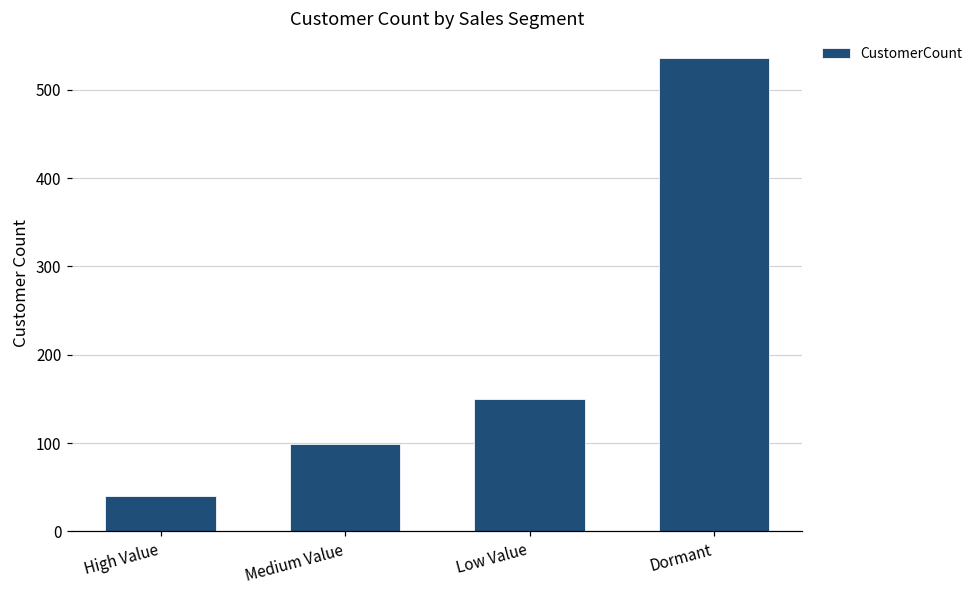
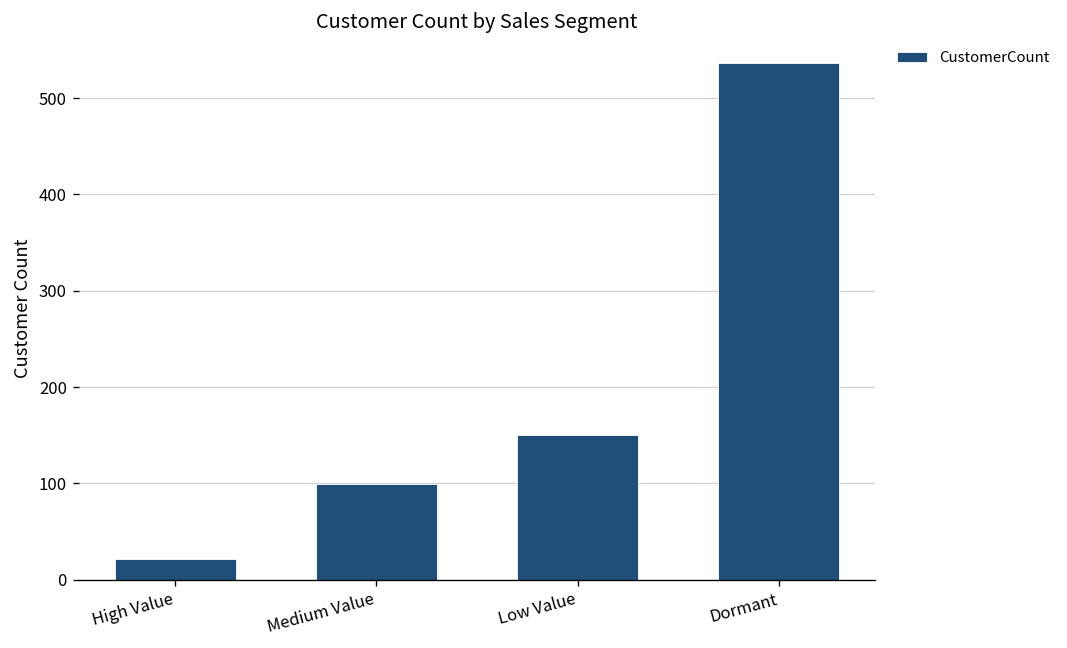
  {
-   "High Value": 40,
+   "High Value": 20,
    "Medium Value": 100,
    "Low Value": 150,
    "Dormant": 540
  }
